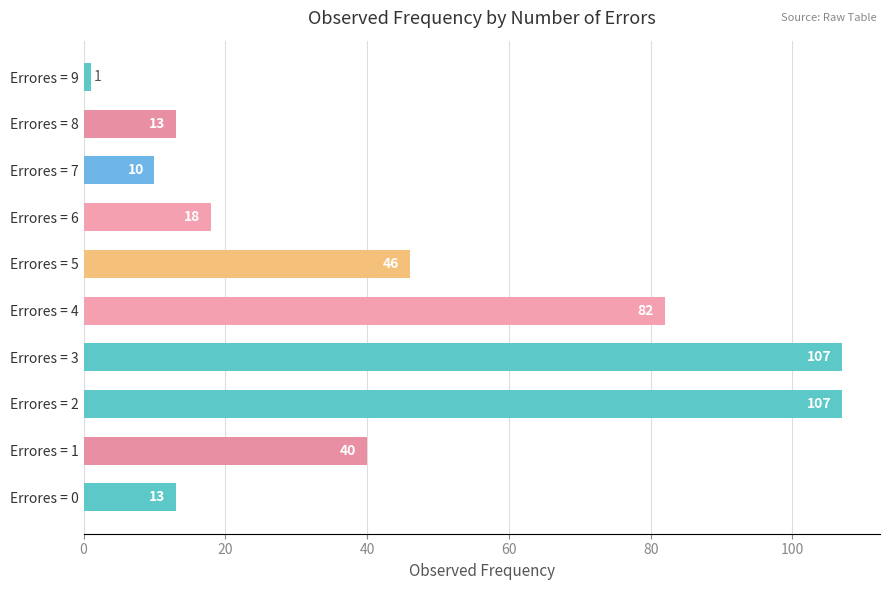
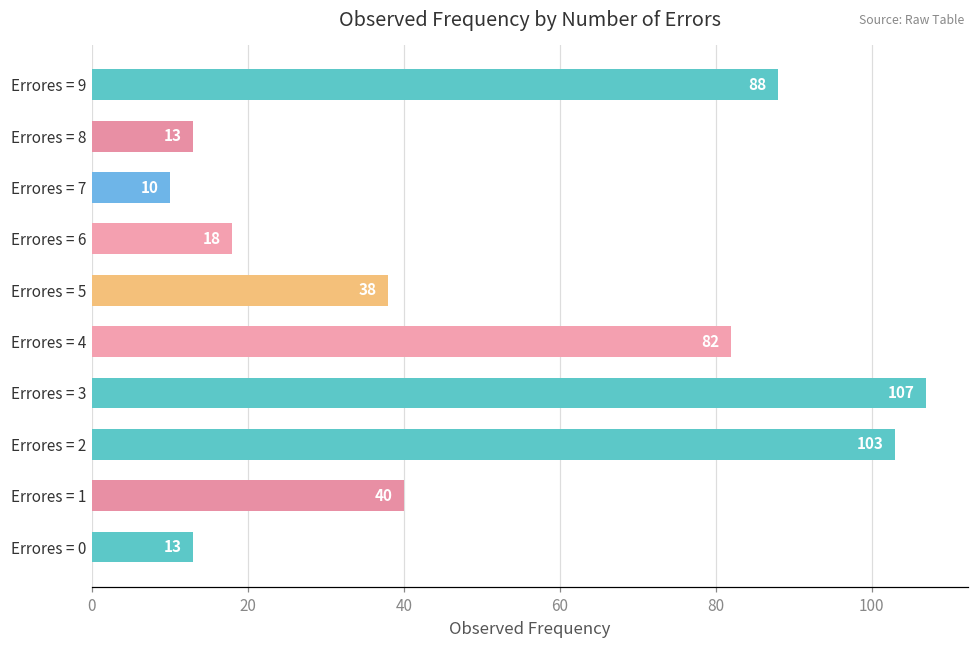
  {
-   "Errores = 9": 1,
+   "Errores = 9": 88,
    "Errores = 8": 13,
    "Errores = 7": 10,
    "Errores = 6": 18,
-   "Errores = 5": 46,
+   "Errores = 5": 38,
    "Errores = 4": 82,
    "Errores = 3": 107,
-   "Errores = 2": 107,
+   "Errores = 2": 103,
    "Errores = 1": 40,
    "Errores = 0": 13
  }
